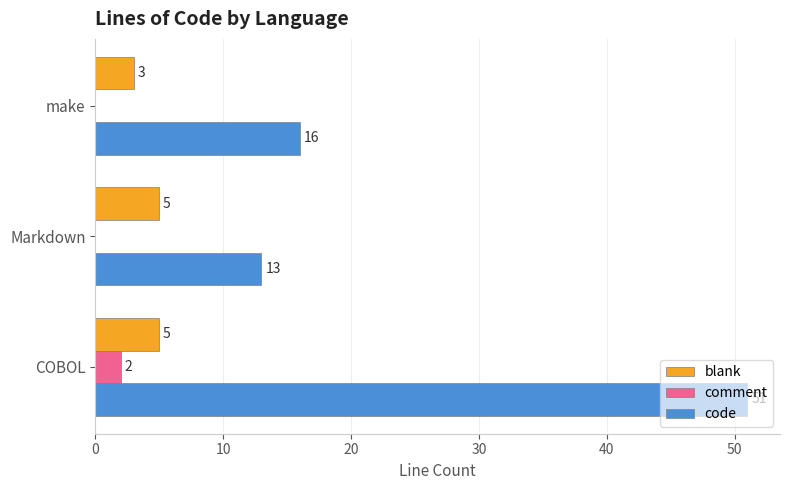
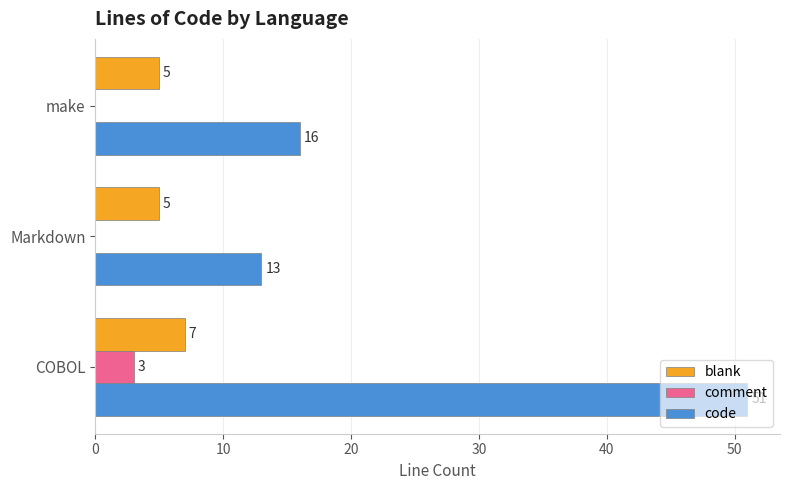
  {
    "blank": {
-     "make": 3,
+     "make": 5,
      "Markdown": 5,
-     "COBOL": 5
+     "COBOL": 7
    },
    "comment": {
-     "COBOL": 2
+     "COBOL": 3
    },
    "code": {
      "make": 16,
      "Markdown": 13
    }
  }
